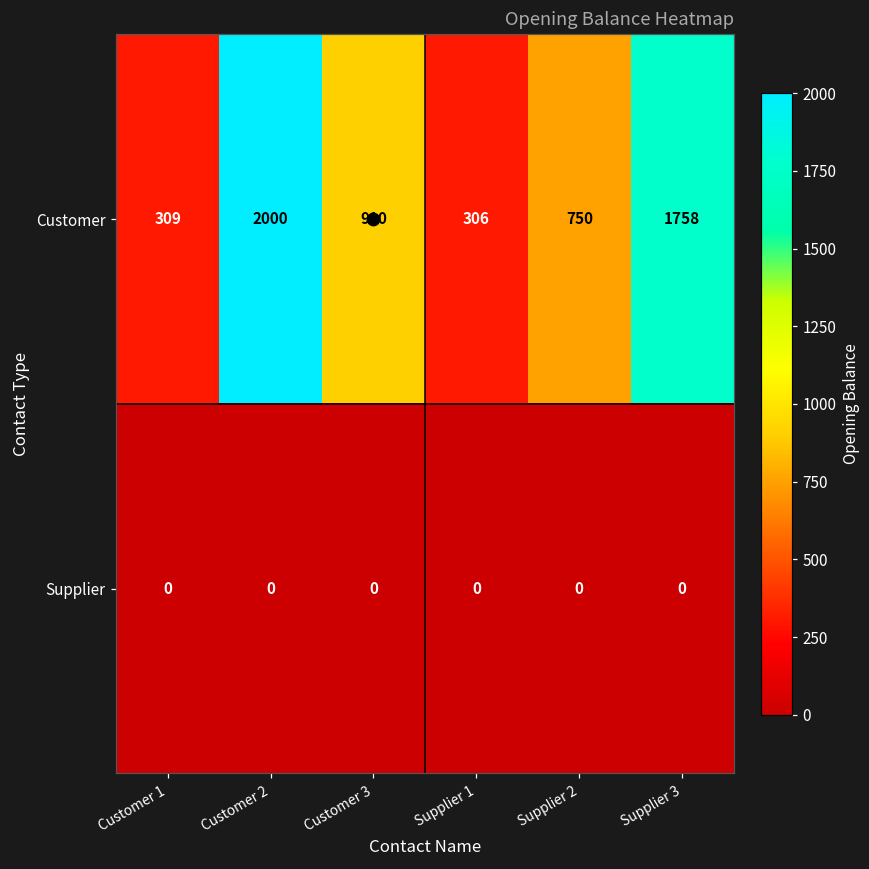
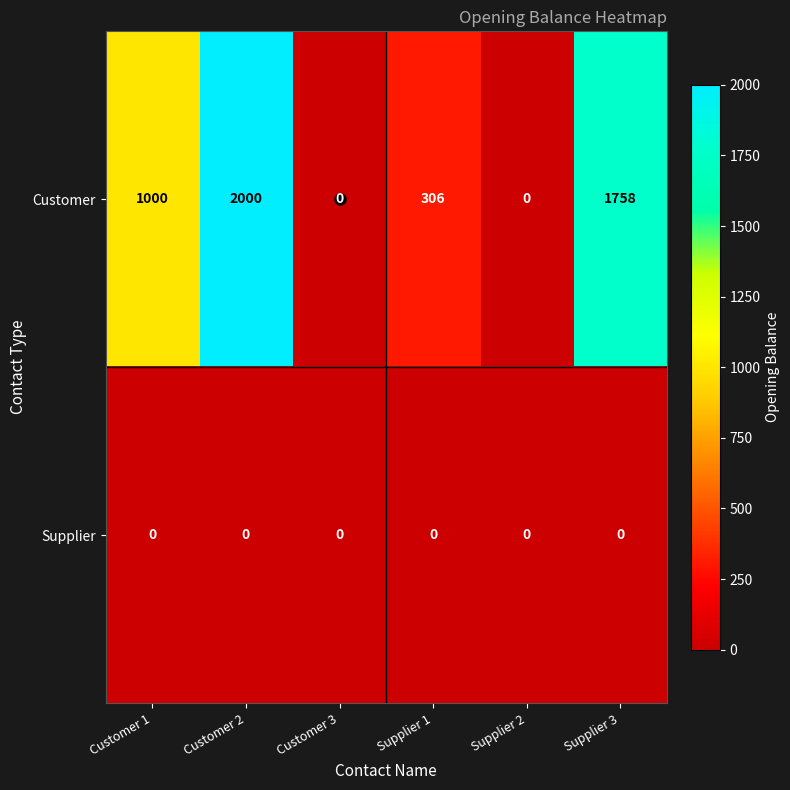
  {
    "Customer": {
-     "Customer 1": 309,
+     "Customer 1": 1000,
      "Customer 2": 2000,
-     "Customer 3": 910,
+     "Customer 3": 0,
      "Supplier 1": 306,
-     "Supplier 2": 750,
+     "Supplier 2": 0,
      "Supplier 3": 1758
    },
    "Supplier": {
      "Customer 1": 0,
      "Customer 2": 0,
      "Customer 3": 0,
      "Supplier 1": 0,
      "Supplier 2": 0,
      "Supplier 3": 0
    }
  }
